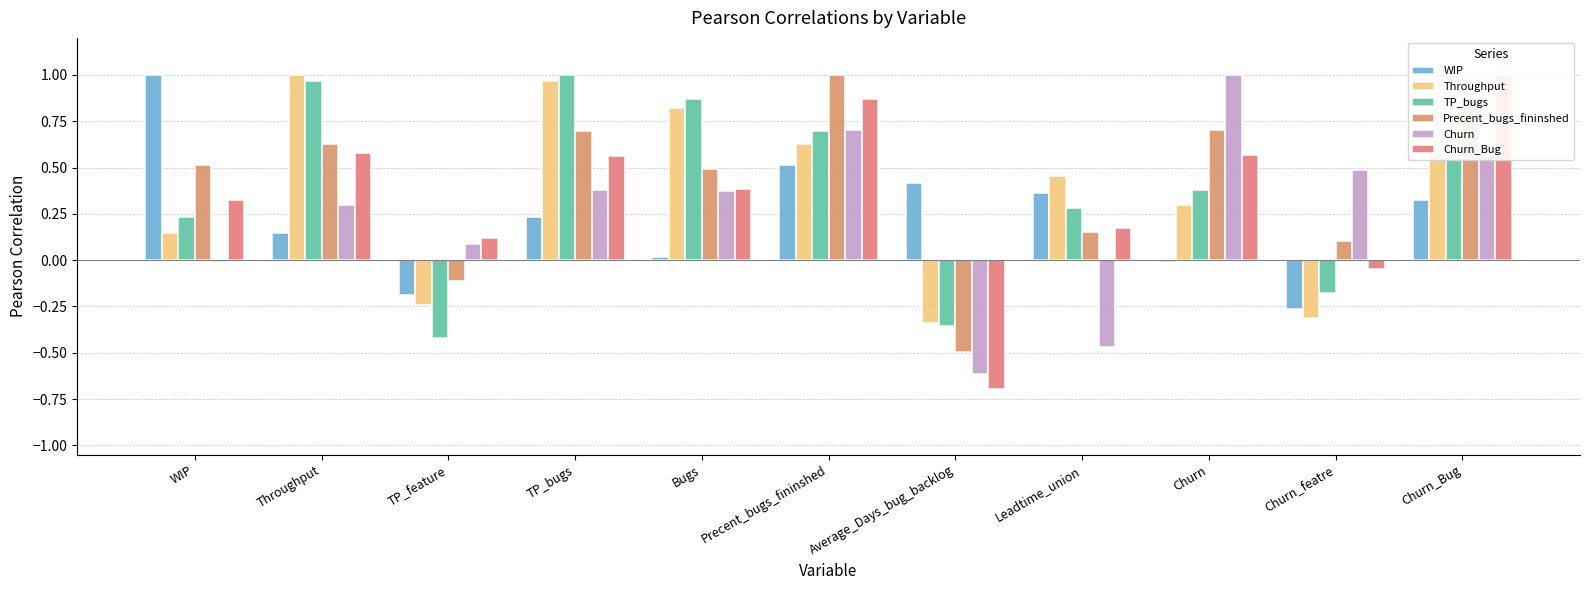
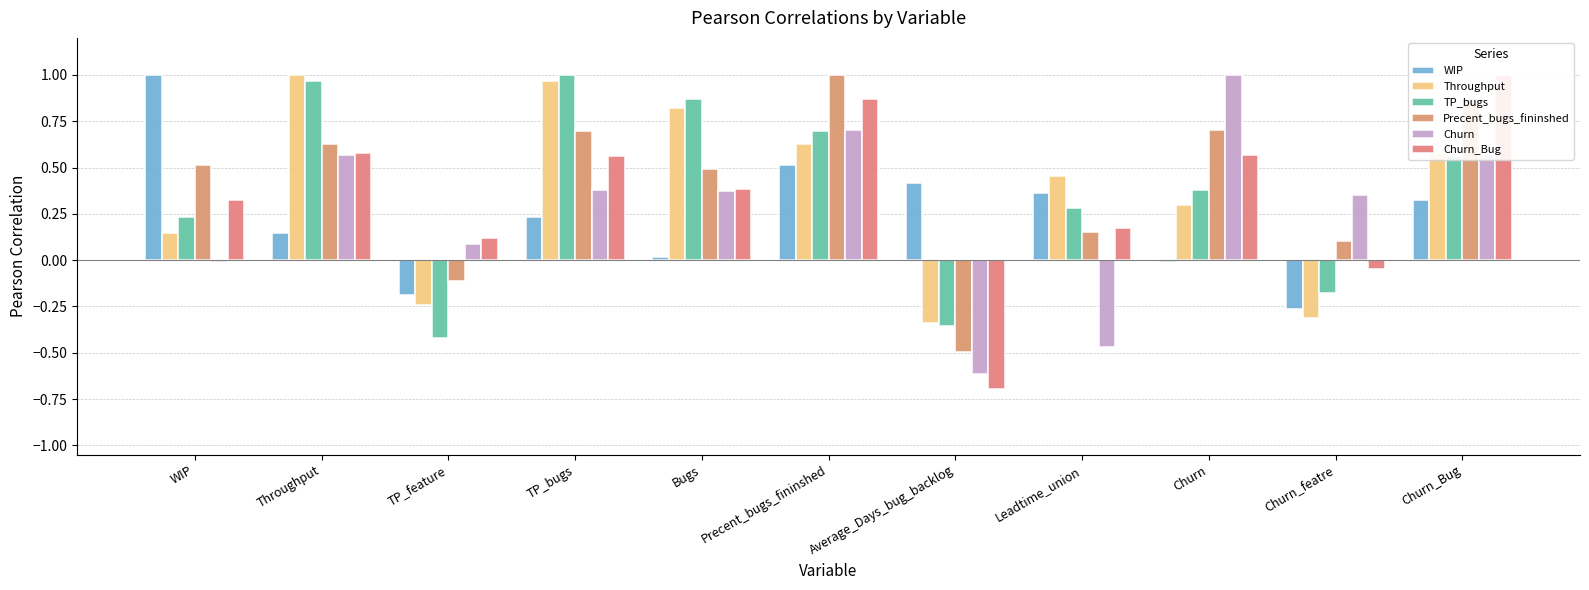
  {
    "Throughput": {
      "WIP": 0.15,
      "Throughput": 1.00,
      "TP_feature": -0.24,
      "TP_bugs": 0.97,
      "Bugs": 0.82,
      "Precent_bugs_fininshed": 0.63,
      "Average_Days_bug_backlog": -0.34,
      "Leadtime_union": 0.46,
      "Churn": 0.30,
      "Churn_featre": -0.31
    },
    "Churn": {
-     "Throughput": 0.30,
+     "Throughput": 0.57,
      "TP_feature": 0.09,
      "TP_bugs": 0.38,
      "Bugs": 0.38,
      "Precent_bugs_fininshed": 0.70,
      "Average_Days_bug_backlog": -0.61,
      "Leadtime_union": -0.47,
      "Churn": 1.00,
-     "Churn_featre": 0.49
+     "Churn_featre": 0.35
    }
  }
